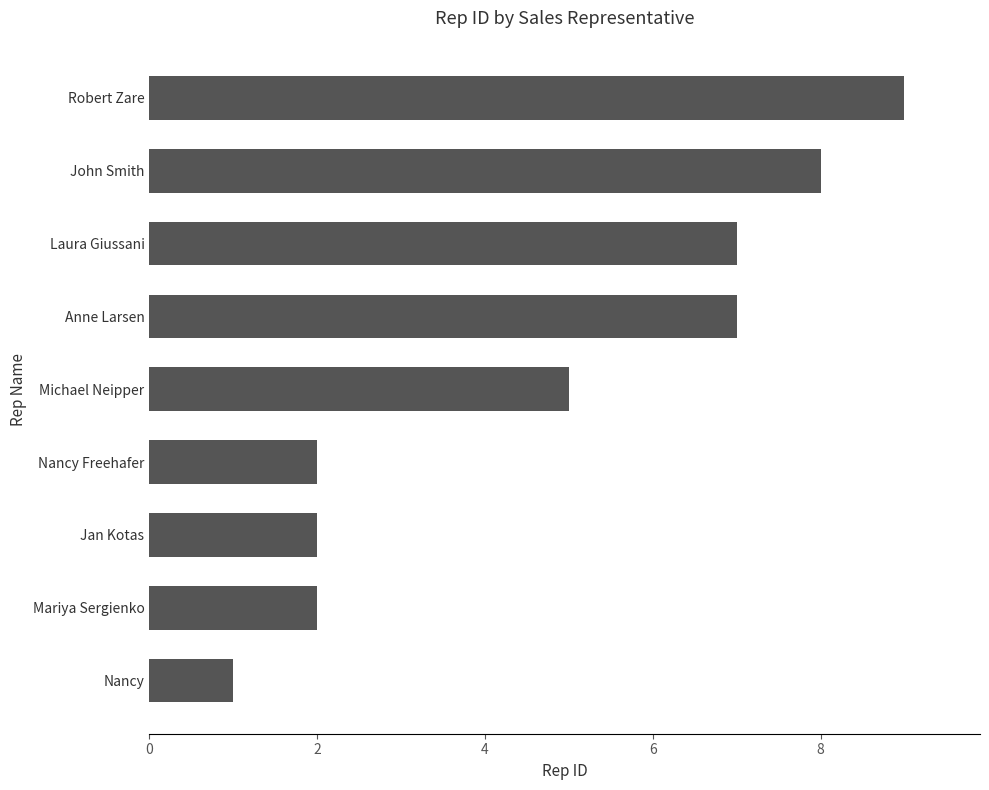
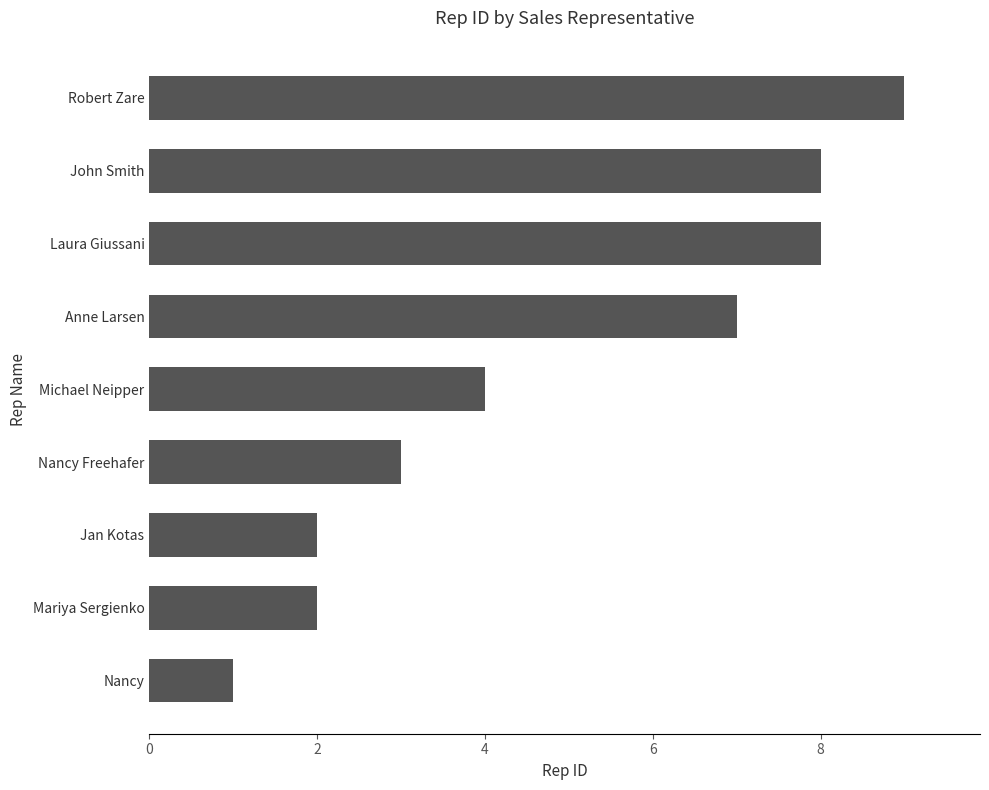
  {
    "Robert Zare": 9,
    "John Smith": 8,
-   "Laura Giussani": 7,
+   "Laura Giussani": 8,
    "Anne Larsen": 7,
-   "Michael Neipper": 5,
-   "Nancy Freehafer": 2,
+   "Michael Neipper": 4,
+   "Nancy Freehafer": 3,
    "Jan Kotas": 2,
    "Mariya Sergienko": 2,
    "Nancy": 1
  }
